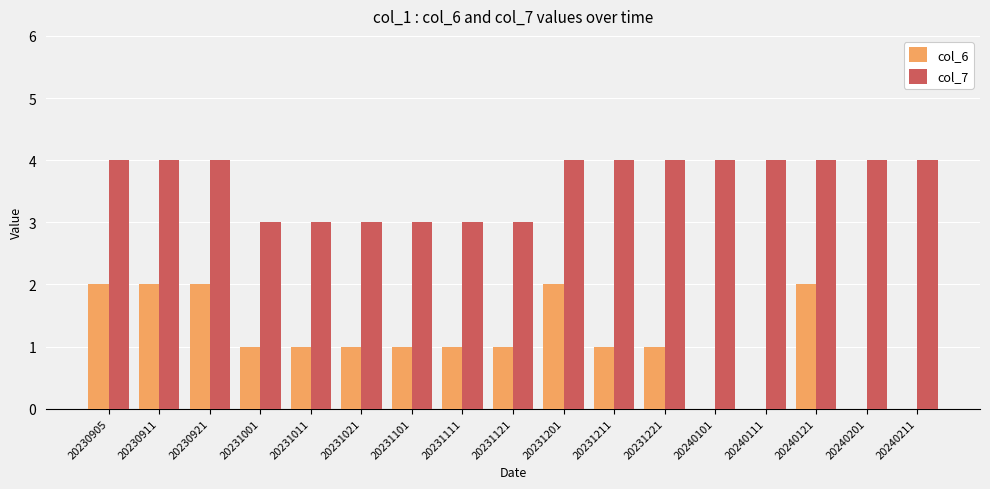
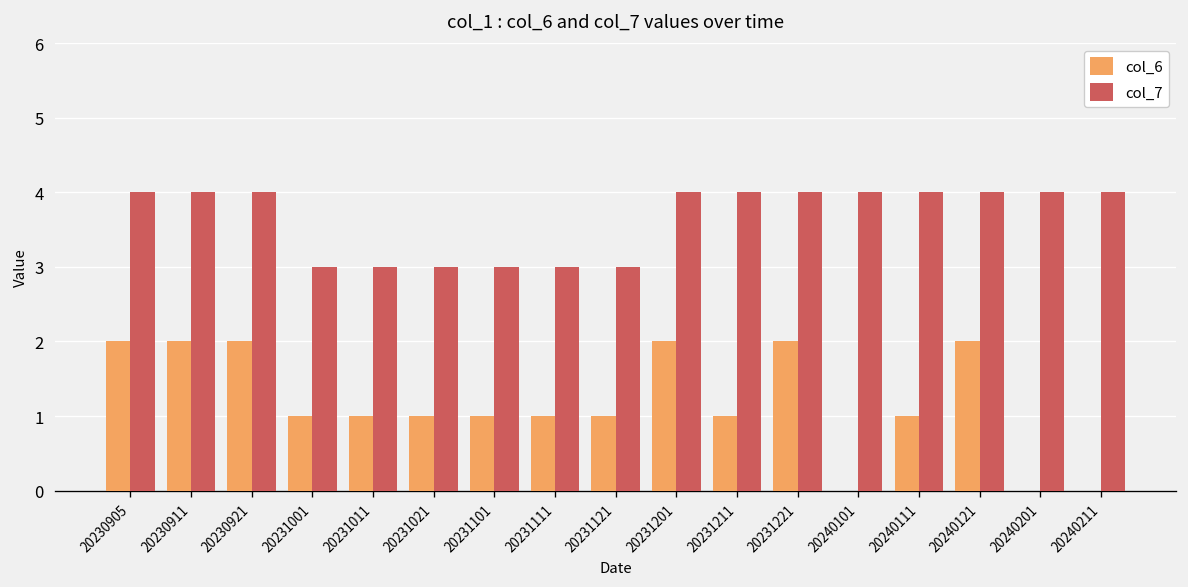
  {
    "col_6": {
      "20230905": 2,
      "20230911": 2,
      "20230921": 2,
      "20231001": 1,
      "20231011": 1,
      "20231021": 1,
      "20231101": 1,
      "20231111": 1,
      "20231121": 1,
      "20231201": 2,
      "20231211": 1,
-     "20231221": 1,
+     "20231221": 2,
      "20240101": 0,
-     "20240111": 0,
+     "20240111": 1,
      "20240121": 2,
      "20240201": 0,
      "20240211": 0
    },
    "col_7": {
      "20230905": 4,
      "20230911": 4,
      "20230921": 4,
      "20231001": 3,
      "20231011": 3,
      "20231021": 3,
      "20231101": 3,
      "20231111": 3,
      "20231121": 3,
      "20231201": 4,
      "20231211": 4,
      "20231221": 4,
      "20240101": 4,
      "20240111": 4,
      "20240121": 4,
      "20240201": 4,
      "20240211": 4
    }
  }
